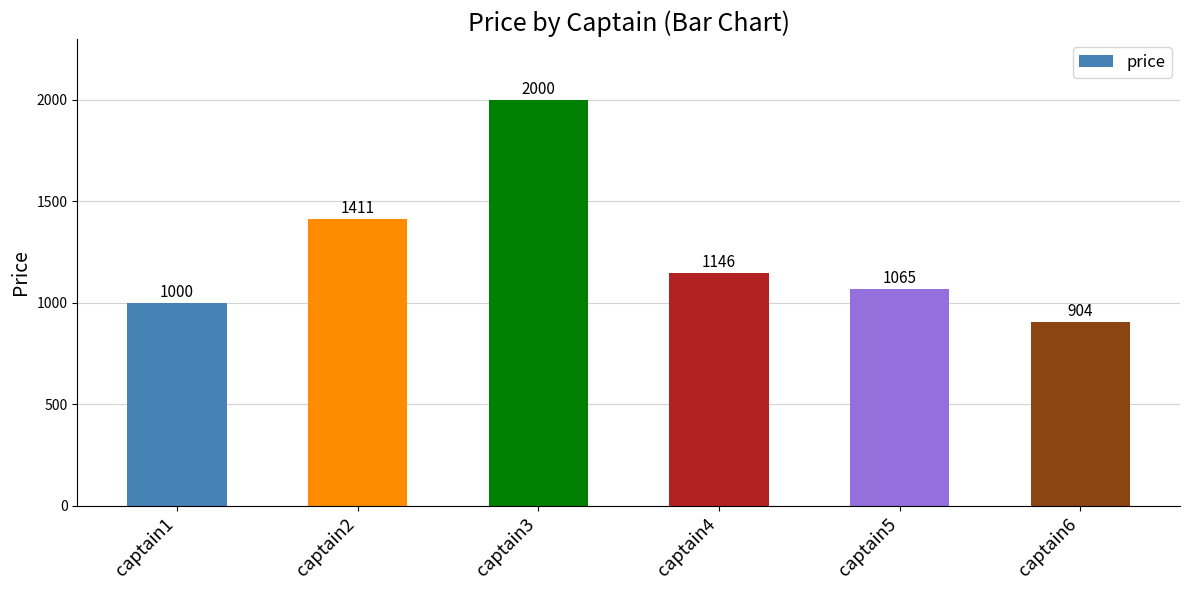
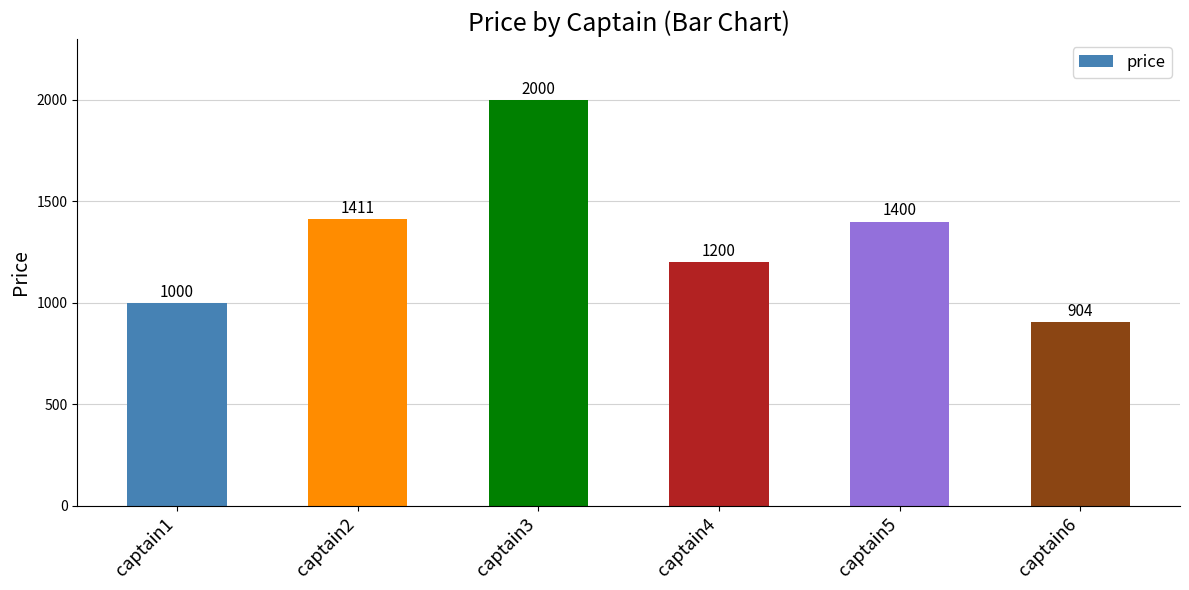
  {
    "captain1": 1000,
    "captain2": 1411,
    "captain3": 2000,
-   "captain4": 1146,
-   "captain5": 1065,
+   "captain4": 1200,
+   "captain5": 1400,
    "captain6": 904
  }
